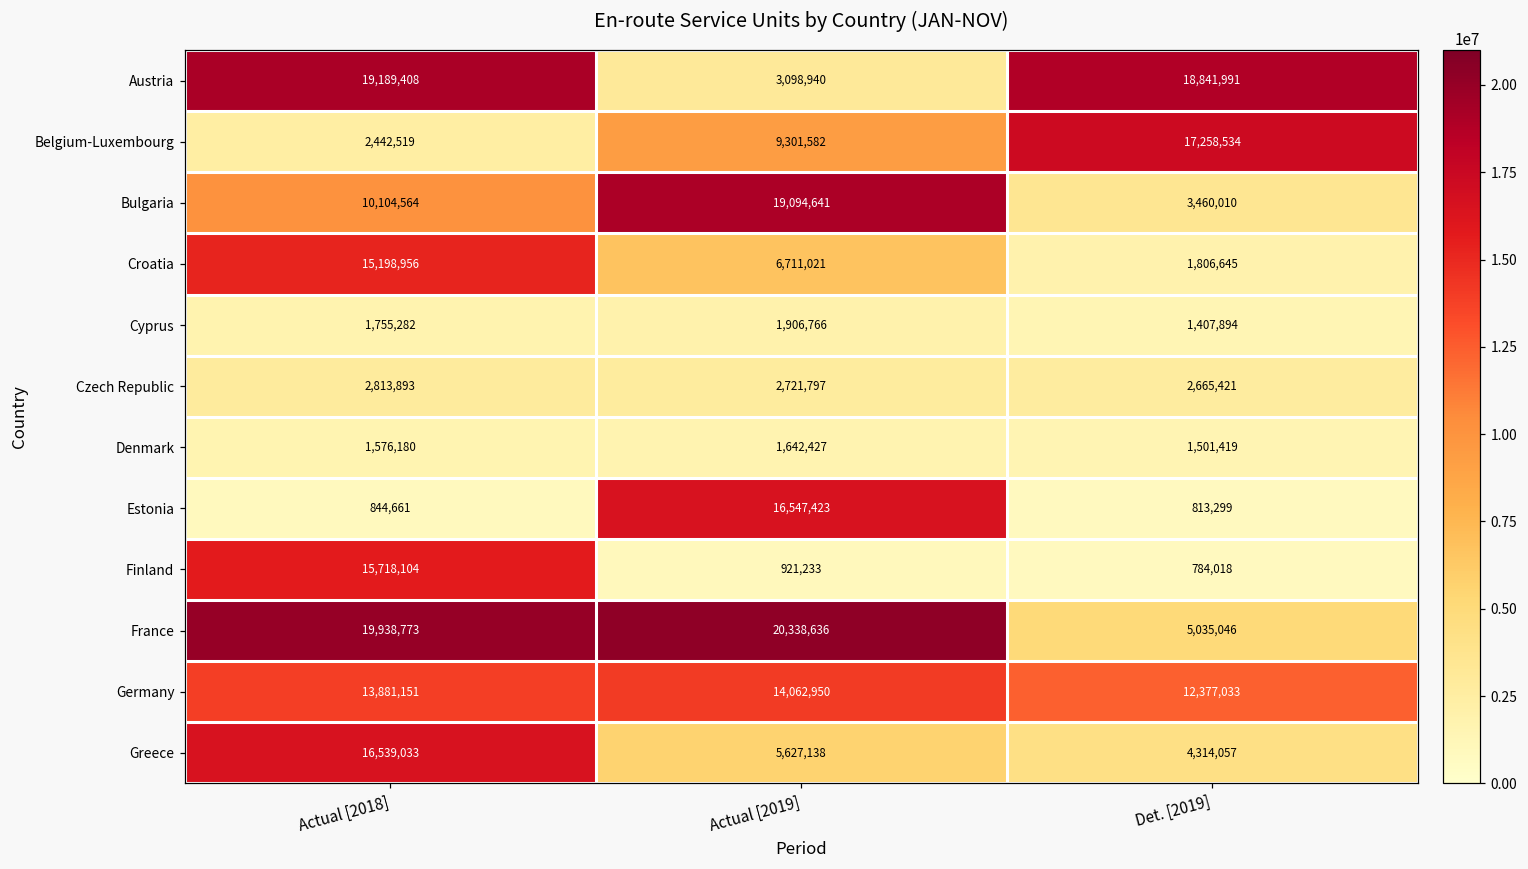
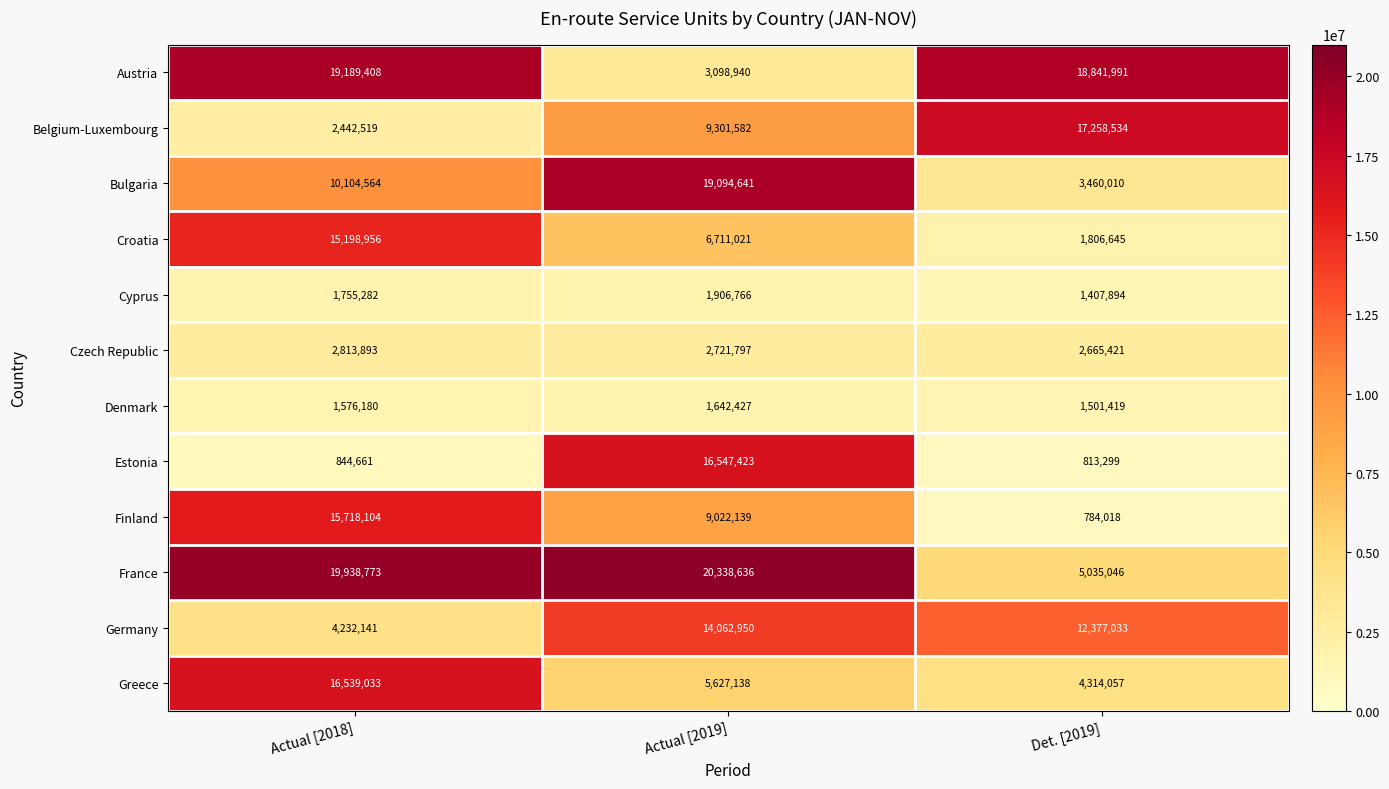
  {
    "Austria": {
      "Actual [2018]": "19,189,408",
      "Actual [2019]": "3,098,940",
      "Det. [2019]": "18,841,991"
    },
    "Belgium-Luxembourg": {
      "Actual [2018]": "2,442,519",
      "Actual [2019]": "9,301,582",
      "Det. [2019]": "17,258,534"
    },
    "Bulgaria": {
      "Actual [2018]": "10,104,564",
      "Actual [2019]": "19,094,641",
      "Det. [2019]": "3,460,010"
    },
    "Croatia": {
      "Actual [2018]": "15,198,956",
      "Actual [2019]": "6,711,021",
      "Det. [2019]": "1,806,645"
    },
    "Cyprus": {
      "Actual [2018]": "1,755,282",
      "Actual [2019]": "1,906,766",
      "Det. [2019]": "1,407,894"
    },
    "Czech Republic": {
      "Actual [2018]": "2,813,893",
      "Actual [2019]": "2,721,797",
      "Det. [2019]": "2,665,421"
    },
    "Denmark": {
      "Actual [2018]": "1,576,180",
      "Actual [2019]": "1,642,427",
      "Det. [2019]": "1,501,419"
    },
    "Estonia": {
      "Actual [2018]": "844,661",
      "Actual [2019]": "16,547,423",
      "Det. [2019]": "813,299"
    },
    "Finland": {
      "Actual [2018]": "15,718,104",
-     "Actual [2019]": "921,233",
+     "Actual [2019]": "9,022,139",
      "Det. [2019]": "784,018"
    },
    "France": {
      "Actual [2018]": "19,938,773",
      "Actual [2019]": "20,338,636",
      "Det. [2019]": "5,035,046"
    },
    "Germany": {
-     "Actual [2018]": "13,881,151",
+     "Actual [2018]": "4,232,141",
      "Actual [2019]": "14,062,950",
      "Det. [2019]": "12,377,033"
    },
    "Greece": {
      "Actual [2018]": "16,539,033",
      "Actual [2019]": "5,627,138",
      "Det. [2019]": "4,314,057"
    }
  }
